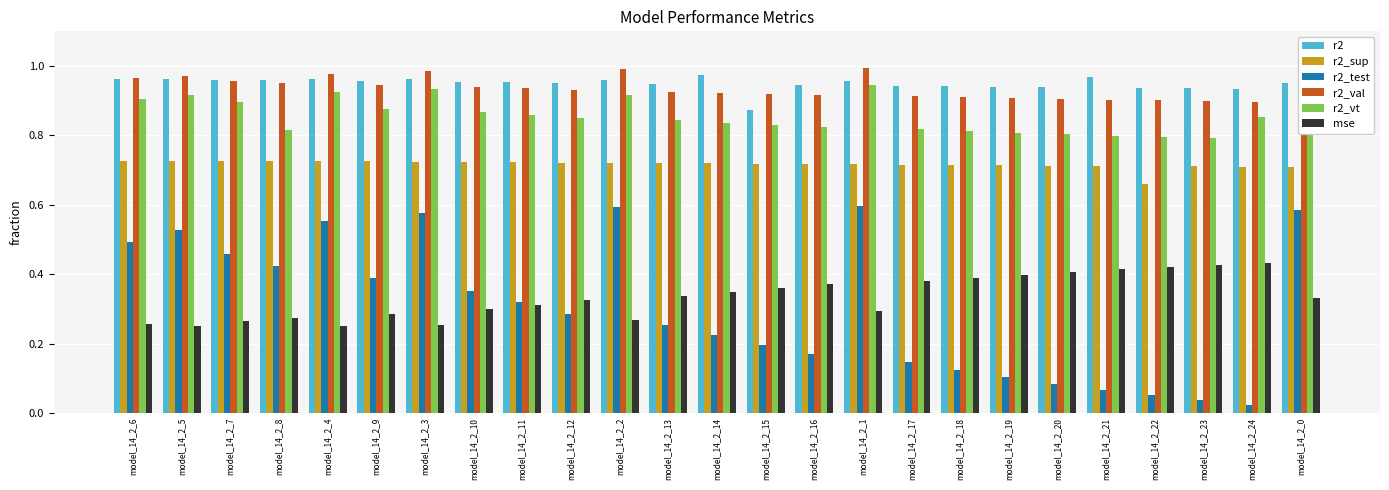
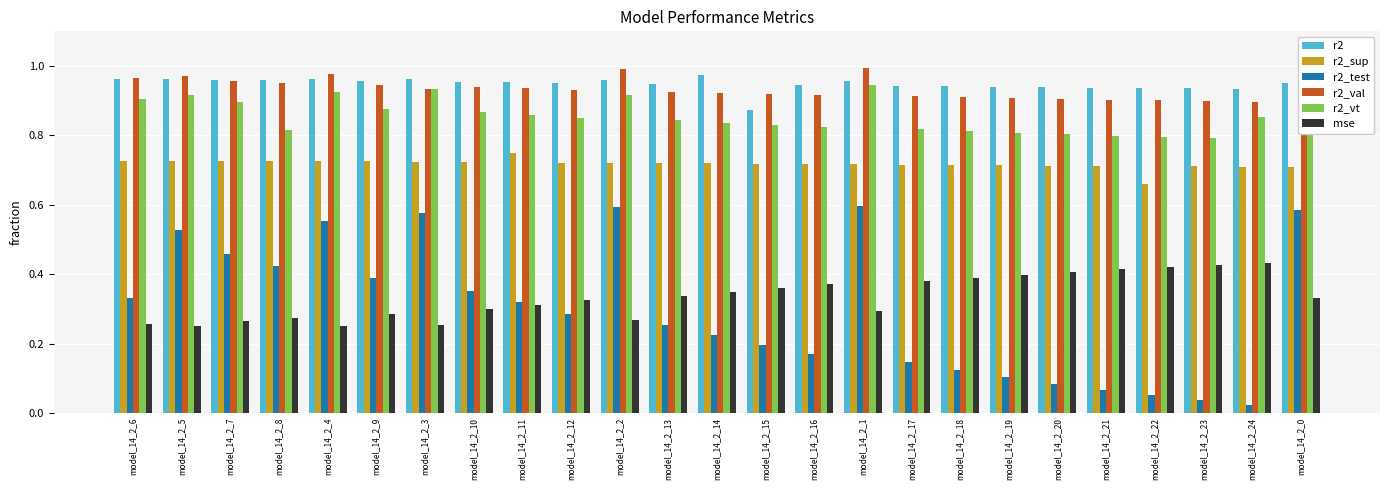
  {
    "r2": {
      "model_14_2_6": 0.96,
      "model_14_2_5": 0.96,
      "model_14_2_7": 0.96,
      "model_14_2_8": 0.96,
      "model_14_2_4": 0.96,
      "model_14_2_9": 0.96,
      "model_14_2_3": 0.96,
      "model_14_2_10": 0.96,
      "model_14_2_11": 0.95,
      "model_14_2_12": 0.95,
      "model_14_2_2": 0.96,
      "model_14_2_13": 0.95,
      "model_14_2_14": 0.98,
      "model_14_2_15": 0.87,
      "model_14_2_16": 0.94,
      "model_14_2_1": 0.96,
      "model_14_2_17": 0.94,
      "model_14_2_18": 0.94,
      "model_14_2_19": 0.94,
      "model_14_2_20": 0.94,
-     "model_14_2_21": 0.97,
+     "model_14_2_21": 0.94,
      "model_14_2_22": 0.94,
      "model_14_2_23": 0.94,
      "model_14_2_24": 0.94,
      "model_14_2_0": 0.95
    },
    "r2_sup": {
      "model_14_2_6": 0.73,
      "model_14_2_5": 0.73,
      "model_14_2_7": 0.73,
      "model_14_2_8": 0.73,
      "model_14_2_4": 0.73,
      "model_14_2_9": 0.73,
      "model_14_2_3": 0.72,
      "model_14_2_10": 0.72,
-     "model_14_2_11": 0.72,
+     "model_14_2_11": 0.75,
      "model_14_2_12": 0.72,
      "model_14_2_2": 0.72,
      "model_14_2_13": 0.72,
      "model_14_2_14": 0.72,
      "model_14_2_15": 0.72,
      "model_14_2_16": 0.72,
      "model_14_2_1": 0.72,
      "model_14_2_17": 0.72,
      "model_14_2_18": 0.72,
      "model_14_2_19": 0.71,
      "model_14_2_20": 0.71,
      "model_14_2_21": 0.71,
      "model_14_2_22": 0.66,
      "model_14_2_23": 0.71,
      "model_14_2_24": 0.71,
      "model_14_2_0": 0.71
    },
    "r2_test": {
-     "model_14_2_6": 0.49,
+     "model_14_2_6": 0.33,
      "model_14_2_5": 0.53,
      "model_14_2_7": 0.46,
      "model_14_2_8": 0.42,
      "model_14_2_4": 0.55,
      "model_14_2_9": 0.39,
      "model_14_2_3": 0.58,
      "model_14_2_10": 0.35,
      "model_14_2_11": 0.32,
      "model_14_2_12": 0.29,
      "model_14_2_2": 0.59,
      "model_14_2_13": 0.25,
      "model_14_2_14": 0.22,
      "model_14_2_15": 0.20,
      "model_14_2_16": 0.17,
      "model_14_2_1": 0.60,
      "model_14_2_17": 0.15,
      "model_14_2_18": 0.12,
      "model_14_2_19": 0.10,
      "model_14_2_20": 0.08,
      "model_14_2_21": 0.07,
      "model_14_2_22": 0.05,
      "model_14_2_23": 0.04,
      "model_14_2_24": 0.02,
      "model_14_2_0": 0.59
    },
    "r2_val": {
      "model_14_2_6": 0.96,
      "model_14_2_5": 0.97,
      "model_14_2_7": 0.96,
      "model_14_2_8": 0.95,
      "model_14_2_4": 0.98,
      "model_14_2_9": 0.95,
-     "model_14_2_3": 0.98,
+     "model_14_2_3": 0.93,
      "model_14_2_10": 0.94,
      "model_14_2_11": 0.94,
      "model_14_2_12": 0.93,
      "model_14_2_2": 0.99,
      "model_14_2_13": 0.93,
      "model_14_2_14": 0.92,
      "model_14_2_15": 0.92,
      "model_14_2_16": 0.92,
      "model_14_2_1": 1.00,
      "model_14_2_17": 0.91,
      "model_14_2_18": 0.91,
      "model_14_2_19": 0.91,
      "model_14_2_20": 0.90,
      "model_14_2_21": 0.90,
      "model_14_2_22": 0.90,
      "model_14_2_23": 0.90,
      "model_14_2_24": 0.90
    },
    "r2_vt": {
      "model_14_2_6": 0.91,
      "model_14_2_5": 0.92,
      "model_14_2_7": 0.90,
      "model_14_2_8": 0.82,
      "model_14_2_4": 0.92,
      "model_14_2_9": 0.88,
      "model_14_2_3": 0.93,
      "model_14_2_10": 0.87,
      "model_14_2_11": 0.86,
      "model_14_2_12": 0.85,
      "model_14_2_2": 0.92,
      "model_14_2_13": 0.84,
      "model_14_2_14": 0.84,
      "model_14_2_15": 0.83,
      "model_14_2_16": 0.82,
      "model_14_2_1": 0.95,
      "model_14_2_17": 0.82,
      "model_14_2_18": 0.81,
      "model_14_2_19": 0.81,
      "model_14_2_20": 0.80,
      "model_14_2_21": 0.80,
      "model_14_2_22": 0.80,
      "model_14_2_23": 0.79,
      "model_14_2_24": 0.85
    },
    "mse": {
      "model_14_2_6": 0.26,
      "model_14_2_5": 0.25,
      "model_14_2_7": 0.26,
      "model_14_2_8": 0.27,
      "model_14_2_4": 0.25,
      "model_14_2_9": 0.29,
      "model_14_2_3": 0.25,
      "model_14_2_10": 0.30,
      "model_14_2_11": 0.31,
      "model_14_2_12": 0.32,
      "model_14_2_2": 0.27,
      "model_14_2_13": 0.34,
      "model_14_2_14": 0.35,
      "model_14_2_15": 0.36,
      "model_14_2_16": 0.37,
      "model_14_2_1": 0.29,
      "model_14_2_17": 0.38,
      "model_14_2_18": 0.39,
      "model_14_2_19": 0.40,
      "model_14_2_20": 0.41,
      "model_14_2_21": 0.41,
      "model_14_2_22": 0.42,
      "model_14_2_23": 0.43,
      "model_14_2_24": 0.43,
      "model_14_2_0": 0.33
    }
  }
